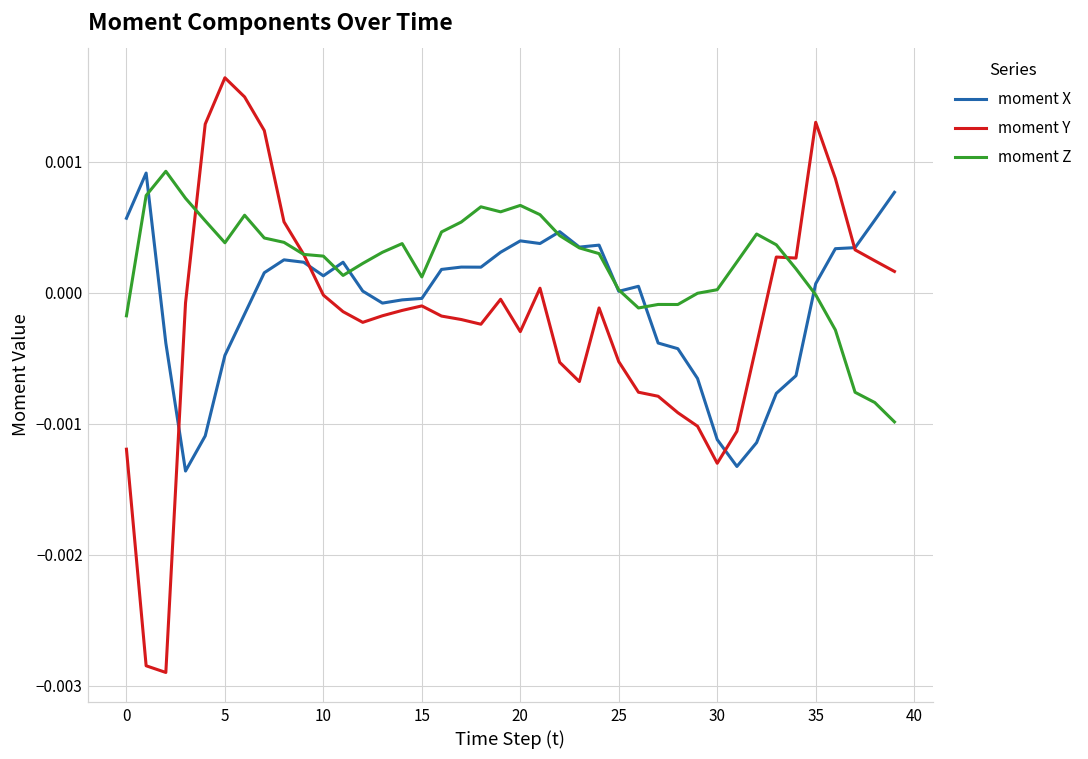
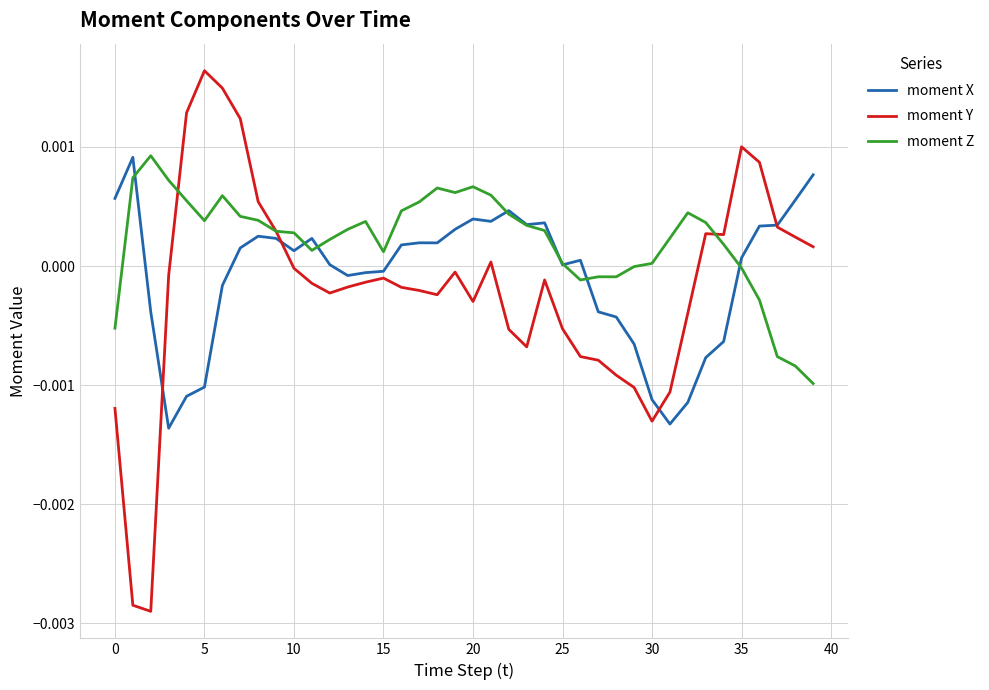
  {
    "moment X": {
      "0": 0.00057,
-     "5": -0.00048,
+     "5": -0.00102,
      "10": 0.00013,
      "15": -0.00004,
      "20": 0.00040,
      "30": -0.00112,
      "35": 0.00007
    },
    "moment Y": {
      "0": -0.00119,
      "5": 0.00164,
      "10": -0.00002,
      "15": -0.00010,
      "20": -0.00030,
      "25": -0.00053,
      "30": -0.00130,
-     "35": 0.00130
+     "35": 0.00100
    },
    "moment Z": {
-     "0": -0.00018,
+     "0": -0.00052,
      "5": 0.00038,
      "10": 0.00028,
      "15": 0.00012,
      "20": 0.00067,
      "30": 0.00002,
      "35": -0.00002
    }
  }
